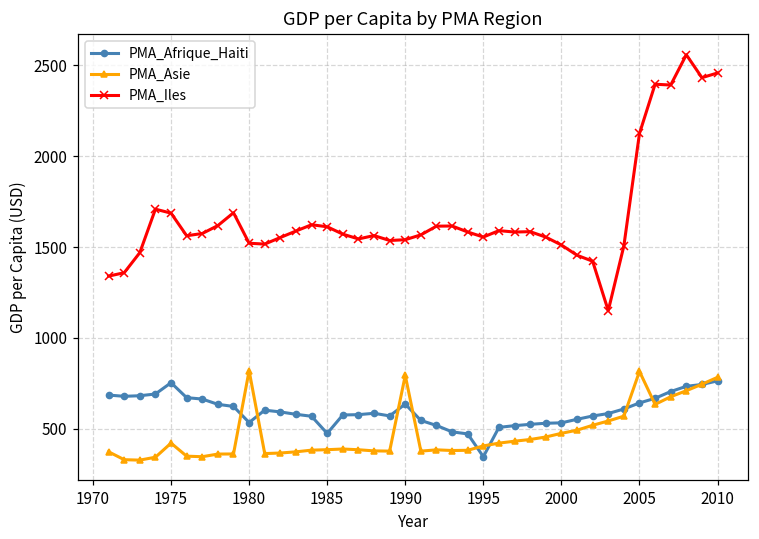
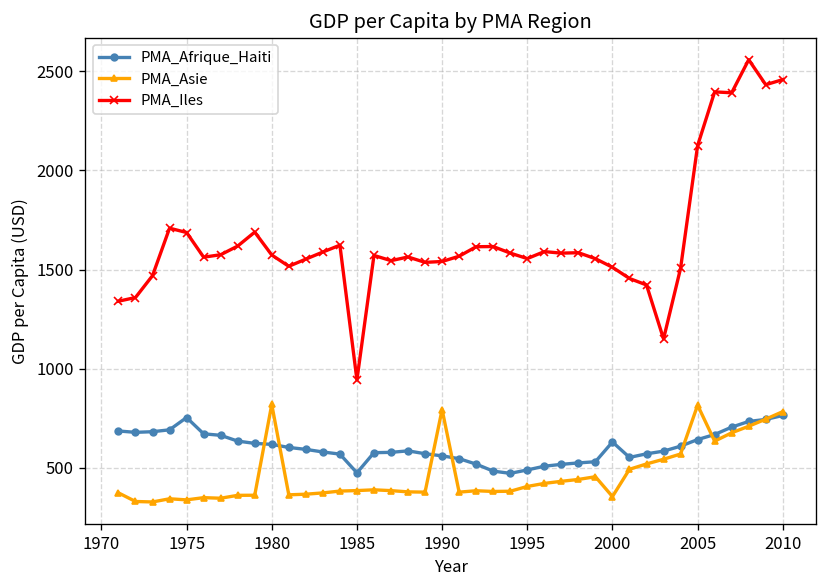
  {
    "PMA_Afrique_Haiti": {
      "1975": 750,
-     "1980": 540,
+     "1980": 620,
      "1985": 480,
-     "1990": 640,
-     "1995": 350,
-     "2000": 530,
+     "1990": 560,
+     "1995": 490,
+     "2000": 630,
      "2005": 640,
      "2010": 760
    },
    "PMA_Asie": {
-     "1975": 420,
+     "1975": 340,
      "1980": 820,
      "1985": 390,
      "1990": 790,
      "1995": 410,
-     "2000": 480,
+     "2000": 360,
      "2005": 820,
      "2010": 780
    },
    "PMA_Iles": {
      "1975": 1690,
-     "1980": 1520,
-     "1985": 1610,
+     "1980": 1570,
+     "1985": 940,
      "1990": 1540,
      "1995": 1560,
      "2000": 1510,
      "2005": 2120,
      "2010": 2460
    }
  }
